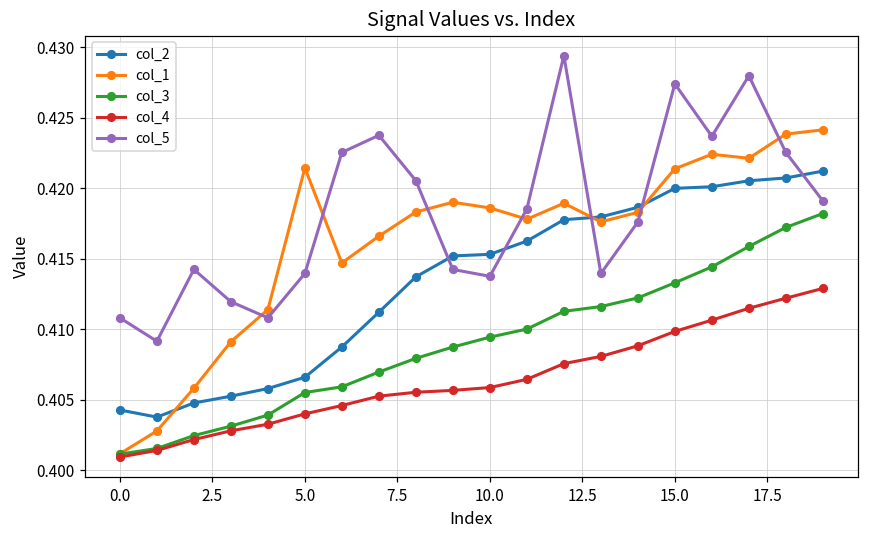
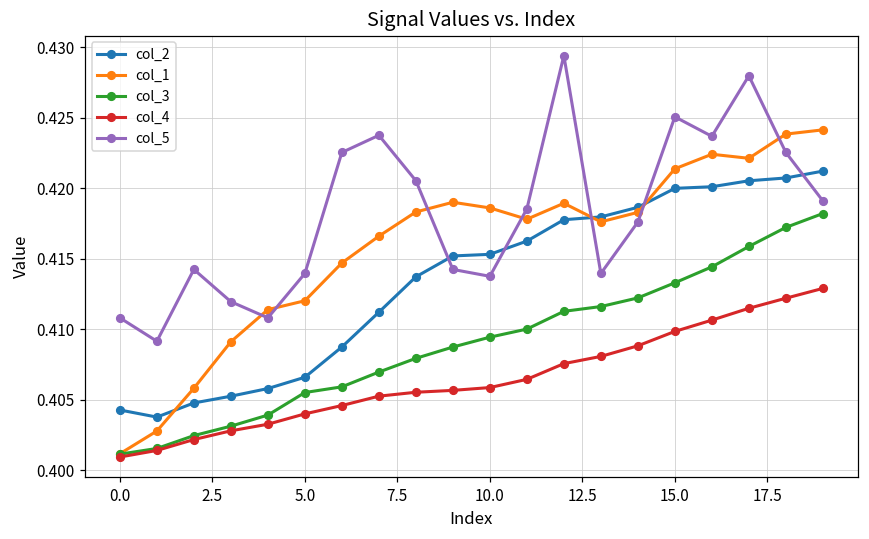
  {
    "col_2": {
      "0.0": 0.4043,
      "5.0": 0.4066,
      "10.0": 0.4153,
      "15.0": 0.4200
    },
    "col_1": {
-     "5.0": 0.4214,
+     "5.0": 0.4120,
      "10.0": 0.4186,
      "15.0": 0.4214
    },
    "col_3": {
      "5.0": 0.4055,
      "10.0": 0.4094,
      "15.0": 0.4133
    },
    "col_4": {
      "0.0": 0.4009,
      "5.0": 0.4040,
      "10.0": 0.4059,
      "15.0": 0.4098
    },
    "col_5": {
      "0.0": 0.4108,
      "5.0": 0.4140,
      "10.0": 0.4138,
-     "15.0": 0.4274
+     "15.0": 0.4251
    }
  }
